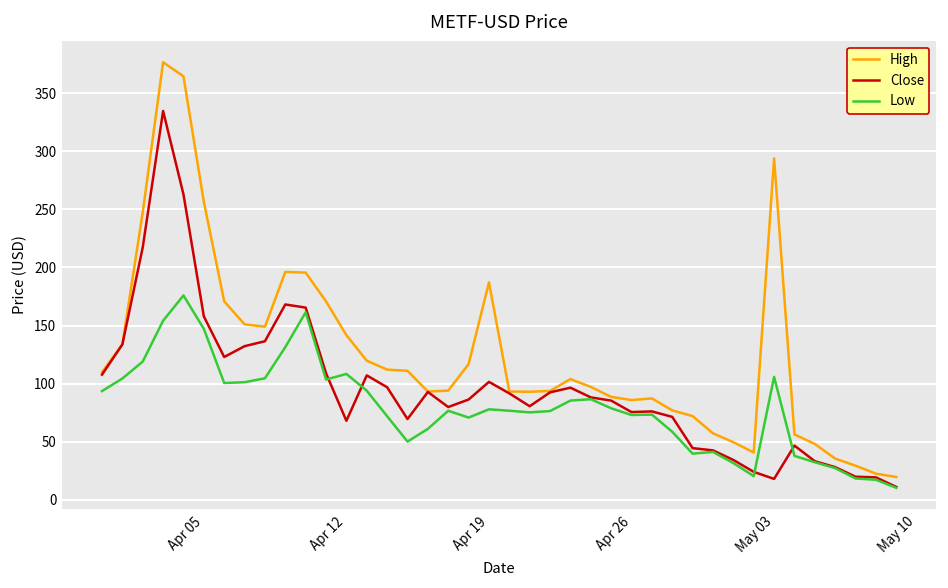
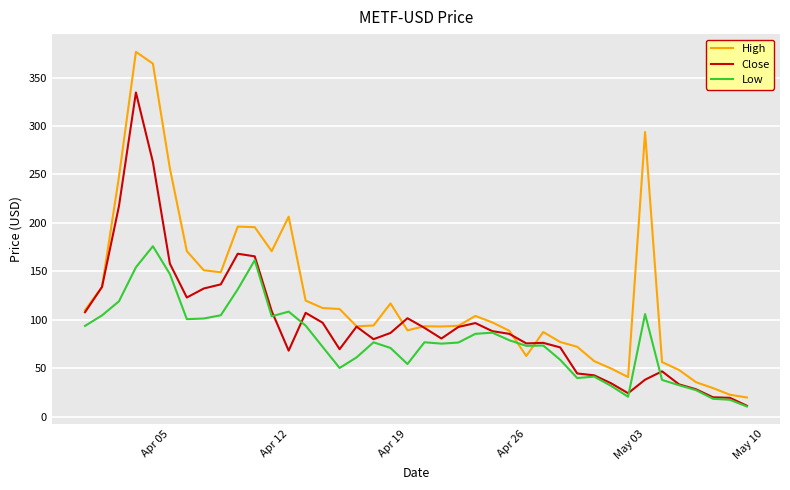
  {
    "High": {
      "Apr 05": 260,
-     "Apr 12": 140,
-     "Apr 19": 190,
-     "Apr 26": 90,
+     "Apr 12": 210,
+     "Apr 19": 90,
+     "Apr 26": 60,
      "May 03": 290
    },
    "Close": {
      "Apr 05": 160,
      "Apr 12": 70,
      "Apr 19": 100,
-     "May 03": 20
+     "May 03": 40
    },
    "Low": {
      "Apr 05": 150,
      "Apr 12": 110,
-     "Apr 19": 80,
+     "Apr 19": 50,
      "May 03": 110
    }
  }
